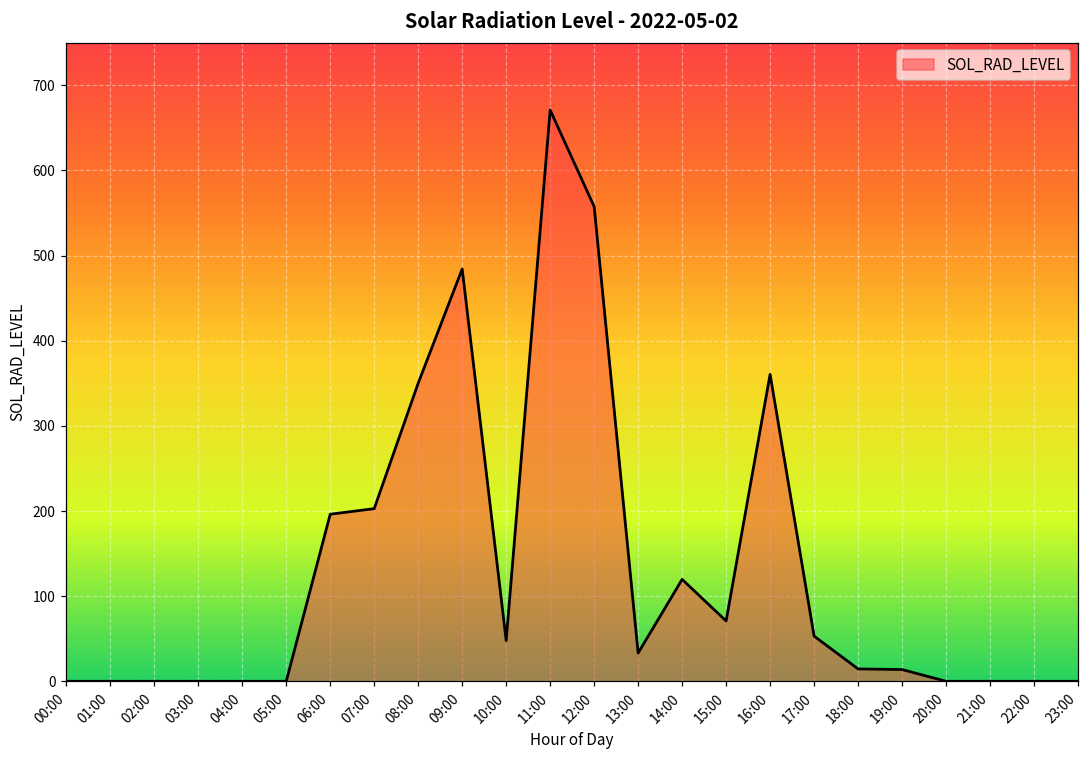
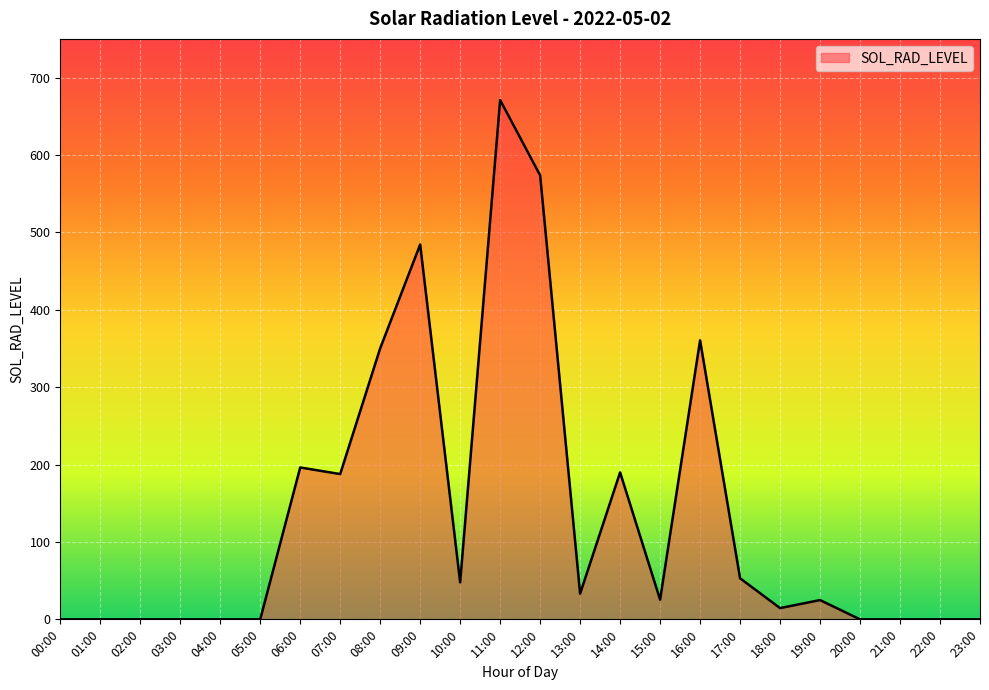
  {
    "00:00": 0,
    "01:00": 0,
    "02:00": 0,
    "03:00": 0,
    "04:00": 0,
    "05:00": 0,
    "06:00": 200,
-   "07:00": 200,
+   "07:00": 190,
    "08:00": 350,
    "09:00": 480,
    "10:00": 50,
    "11:00": 670,
-   "12:00": 560,
+   "12:00": 570,
    "13:00": 30,
-   "14:00": 120,
-   "15:00": 70,
+   "14:00": 190,
+   "15:00": 30,
    "16:00": 360,
    "17:00": 50,
    "18:00": 10,
-   "19:00": 10,
+   "19:00": 20,
    "20:00": 0,
    "21:00": 0,
    "22:00": 0,
    "23:00": 0
  }
